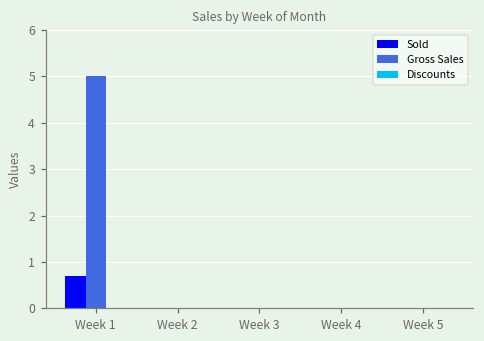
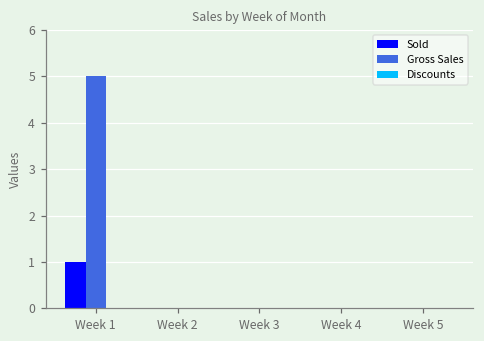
  {
    "Sold": {
-     "Week 1": 0.7,
+     "Week 1": 1.0,
      "Week 2": 0.0,
      "Week 3": 0.0,
      "Week 4": 0.0,
      "Week 5": 0.0
    },
    "Gross Sales": {
      "Week 1": 5.0,
      "Week 2": 0.0,
      "Week 3": 0.0,
      "Week 4": 0.0,
      "Week 5": 0.0
    },
    "Discounts": {
      "Week 1": 0.0,
      "Week 2": 0.0,
      "Week 3": 0.0,
      "Week 4": 0.0,
      "Week 5": 0.0
    }
  }
